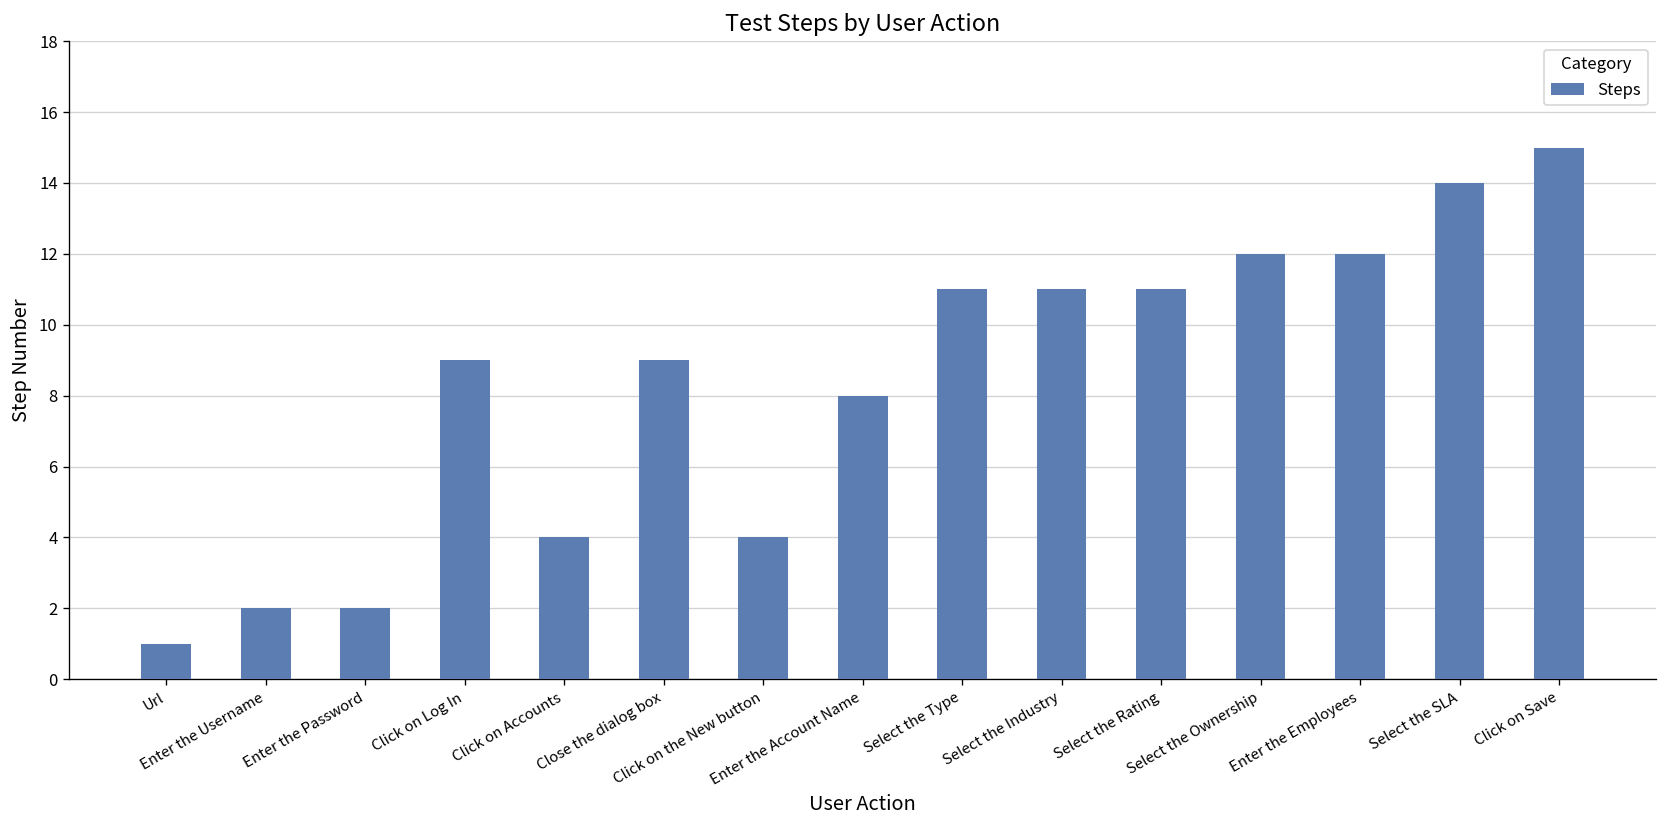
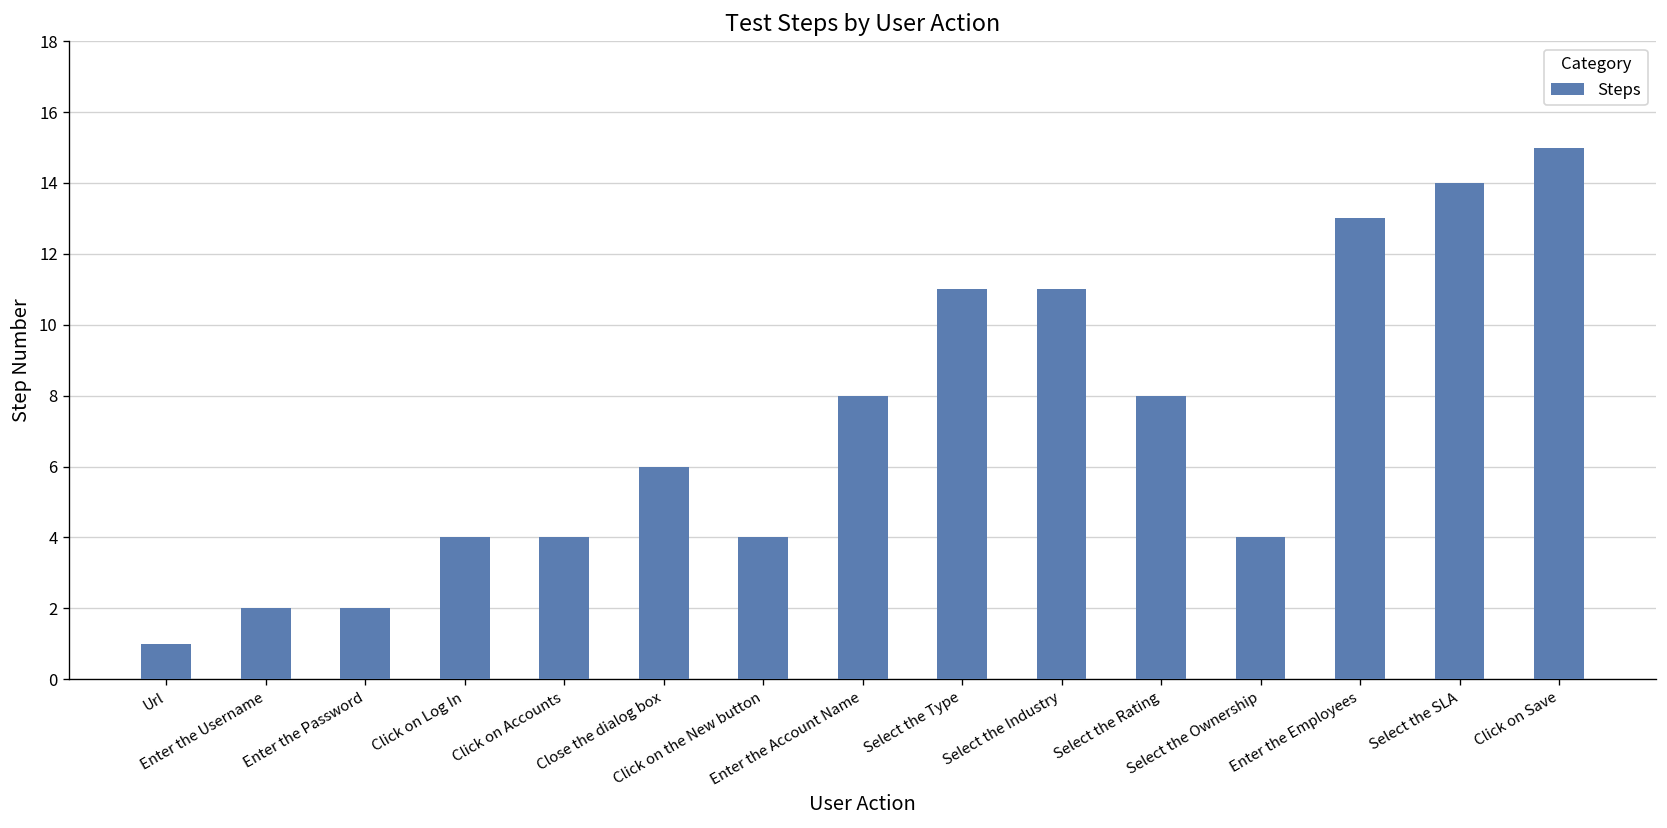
  {
    "Url": 1,
    "Enter the Username": 2,
    "Enter the Password": 2,
-   "Click on Log In": 9,
+   "Click on Log In": 4,
    "Click on Accounts": 4,
-   "Close the dialog box": 9,
+   "Close the dialog box": 6,
    "Click on the New button": 4,
    "Enter the Account Name": 8,
    "Select the Type": 11,
    "Select the Industry": 11,
-   "Select the Rating": 11,
-   "Select the Ownership": 12,
-   "Enter the Employees": 12,
+   "Select the Rating": 8,
+   "Select the Ownership": 4,
+   "Enter the Employees": 13,
    "Select the SLA": 14,
    "Click on Save": 15
  }
